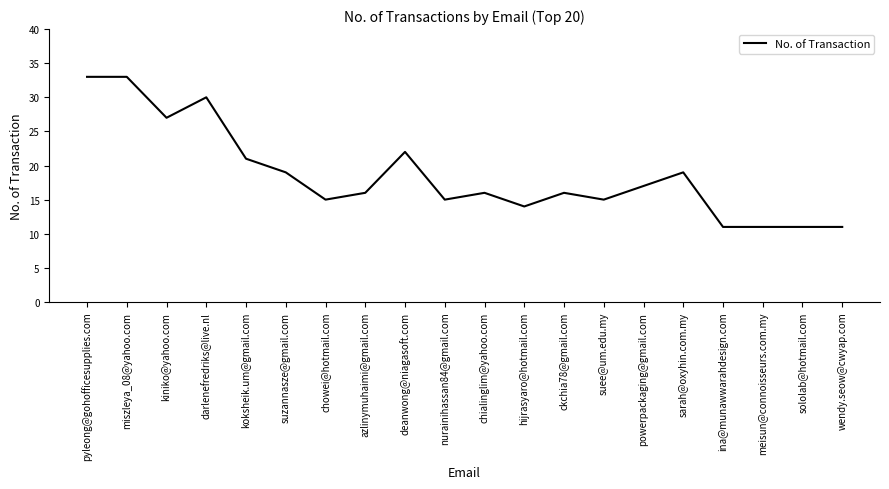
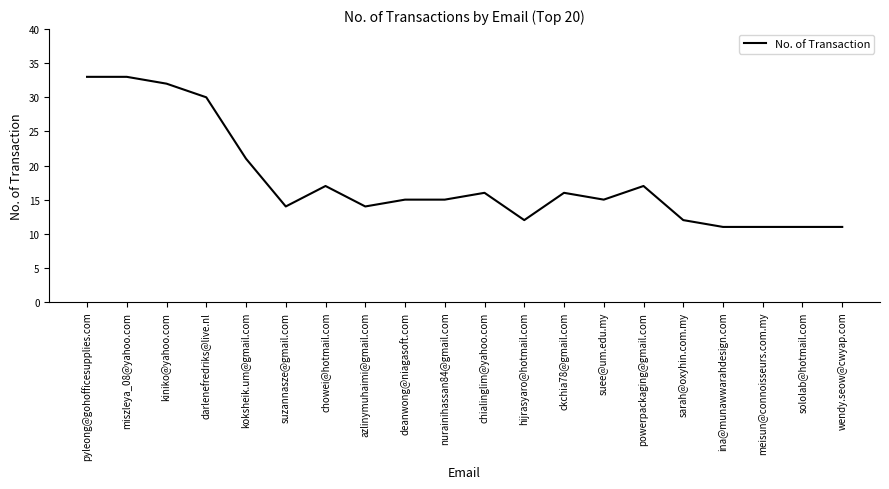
  {
    "pyleong@gohofficesupplies.com": 33,
    "miszleya_08@yahoo.com": 33,
-   "kiniko@yahoo.com": 27,
+   "kiniko@yahoo.com": 32,
    "darlenefredriks@live.nl": 30,
    "koksheik.um@gmail.com": 21,
-   "suzannasze@gmail.com": 19,
-   "chowei@hotmail.com": 15,
-   "azlinymuhaimi@gmail.com": 16,
-   "deanwong@niagasoft.com": 22,
+   "suzannasze@gmail.com": 14,
+   "chowei@hotmail.com": 17,
+   "azlinymuhaimi@gmail.com": 14,
+   "deanwong@niagasoft.com": 15,
    "nurainihassan84@gmail.com": 15,
    "chialinglim@yahoo.com": 16,
-   "hijrasyaro@hotmail.com": 14,
+   "hijrasyaro@hotmail.com": 12,
    "ckchia78@gmail.com": 16,
    "suee@um.edu.my": 15,
    "powerpackaging@gmail.com": 17,
-   "sarah@oxyhin.com.my": 19,
+   "sarah@oxyhin.com.my": 12,
    "ina@munawwarahdesign.com": 11,
    "meisun@connoisseurs.com.my": 11,
    "sololab@hotmail.com": 11,
    "wendy.seow@cwyap.com": 11
  }
